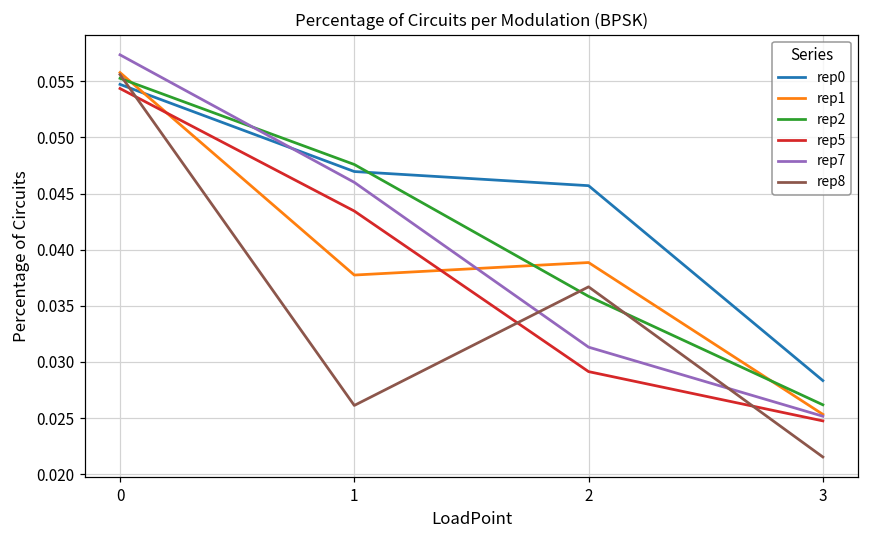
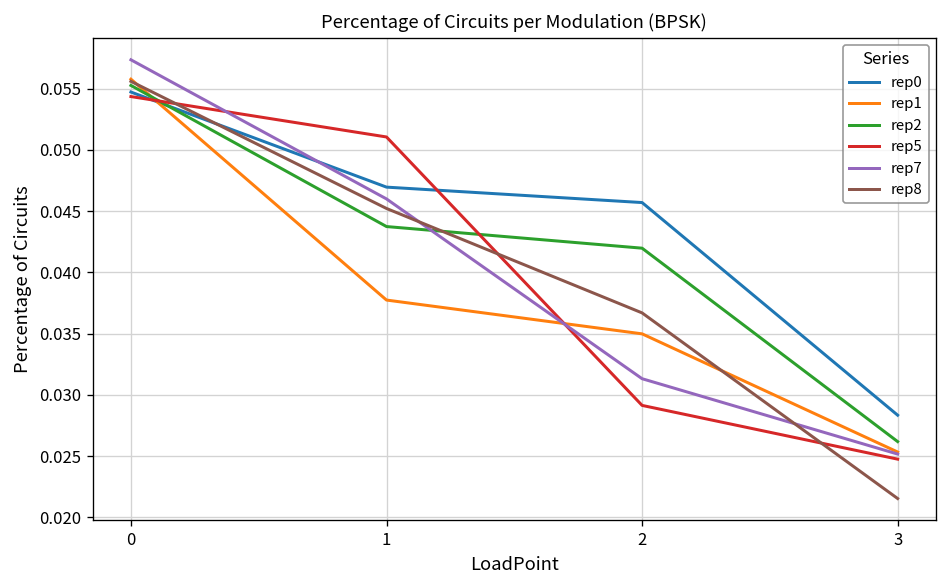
  {
    "rep0": {
      "0": 0.0547,
      "1": 0.0470,
      "2": 0.0457,
      "3": 0.0283
    },
    "rep1": {
      "1": 0.0377,
-     "2": 0.0389
+     "2": 0.0350
    },
    "rep2": {
      "0": 0.0553,
-     "1": 0.0476,
-     "2": 0.0358,
+     "1": 0.0437,
+     "2": 0.0420,
      "3": 0.0262
    },
    "rep5": {
      "0": 0.0544,
-     "1": 0.0434,
+     "1": 0.0511,
      "2": 0.0291,
      "3": 0.0248
    },
    "rep7": {
      "0": 0.0574,
      "1": 0.0460,
      "2": 0.0313
    },
    "rep8": {
-     "1": 0.0261,
+     "1": 0.0452,
      "2": 0.0367,
      "3": 0.0215
    }
  }
